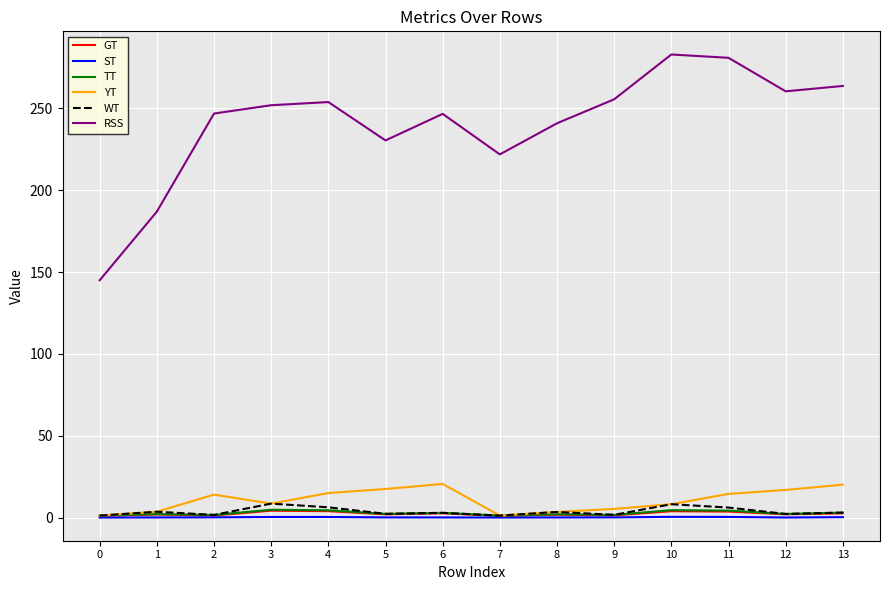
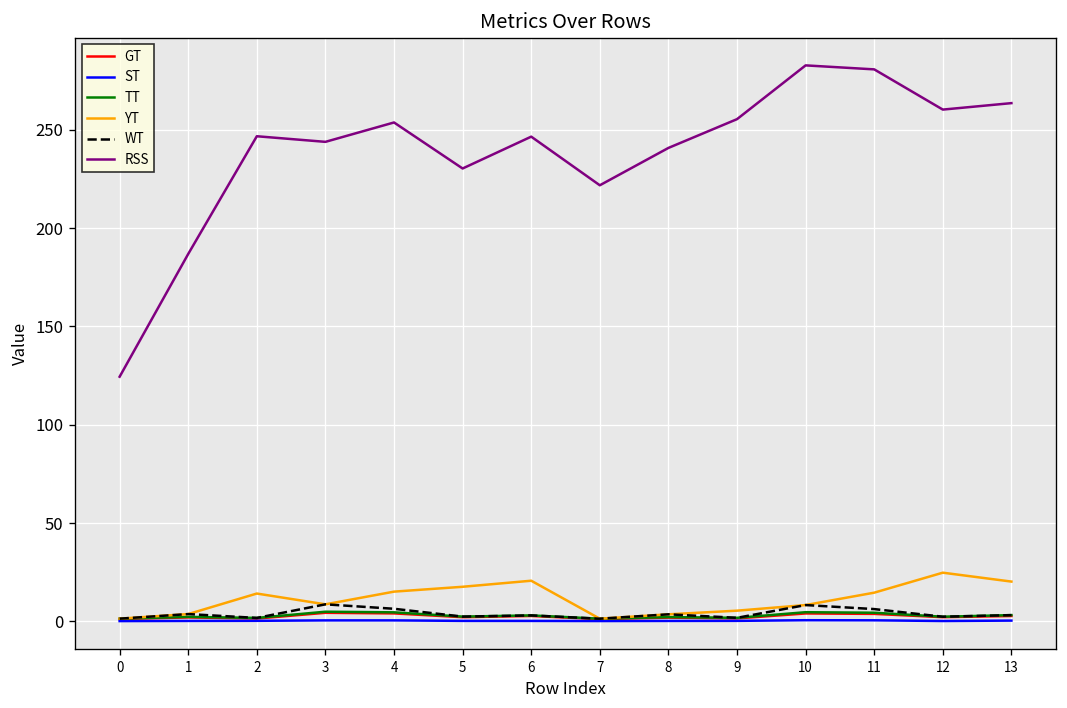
  {
    "ST": {
      "1": 0,
      "3": 1,
      "4": 1,
      "5": 0,
      "6": 0,
      "8": 0,
      "10": 1,
      "11": 1,
      "12": 0,
      "13": 0
    },
    "YT": {
      "2": 14,
      "4": 15,
      "5": 18,
      "6": 21,
      "9": 5,
      "11": 15,
-     "12": 17,
+     "12": 25,
      "13": 20
    },
    "WT": {
      "4": 6,
      "11": 6
    },
    "RSS": {
-     "0": 145,
+     "0": 124,
      "1": 187,
      "2": 247,
-     "3": 252,
+     "3": 244,
      "4": 254,
      "5": 230,
      "6": 246,
      "7": 222,
      "8": 241,
      "9": 255,
      "10": 283,
      "11": 281,
      "12": 260,
      "13": 264
    }
  }
